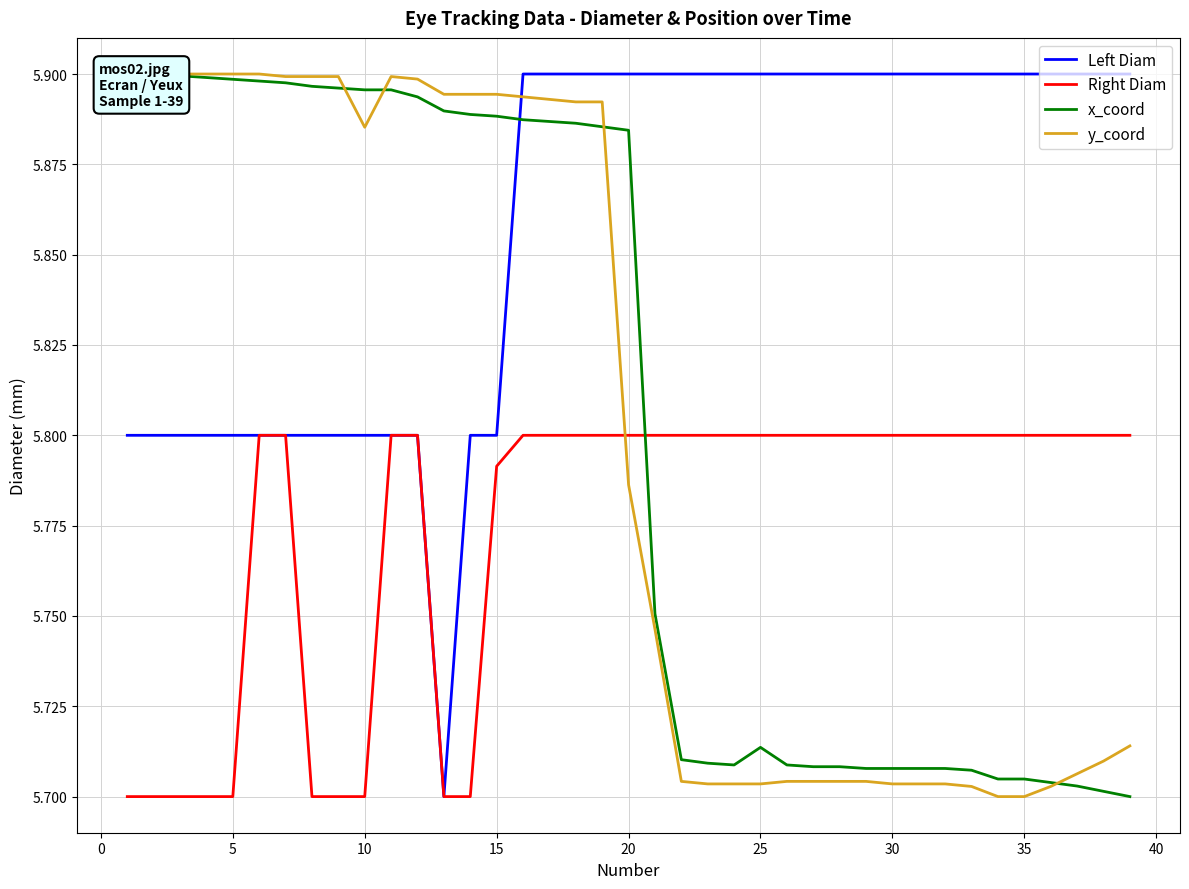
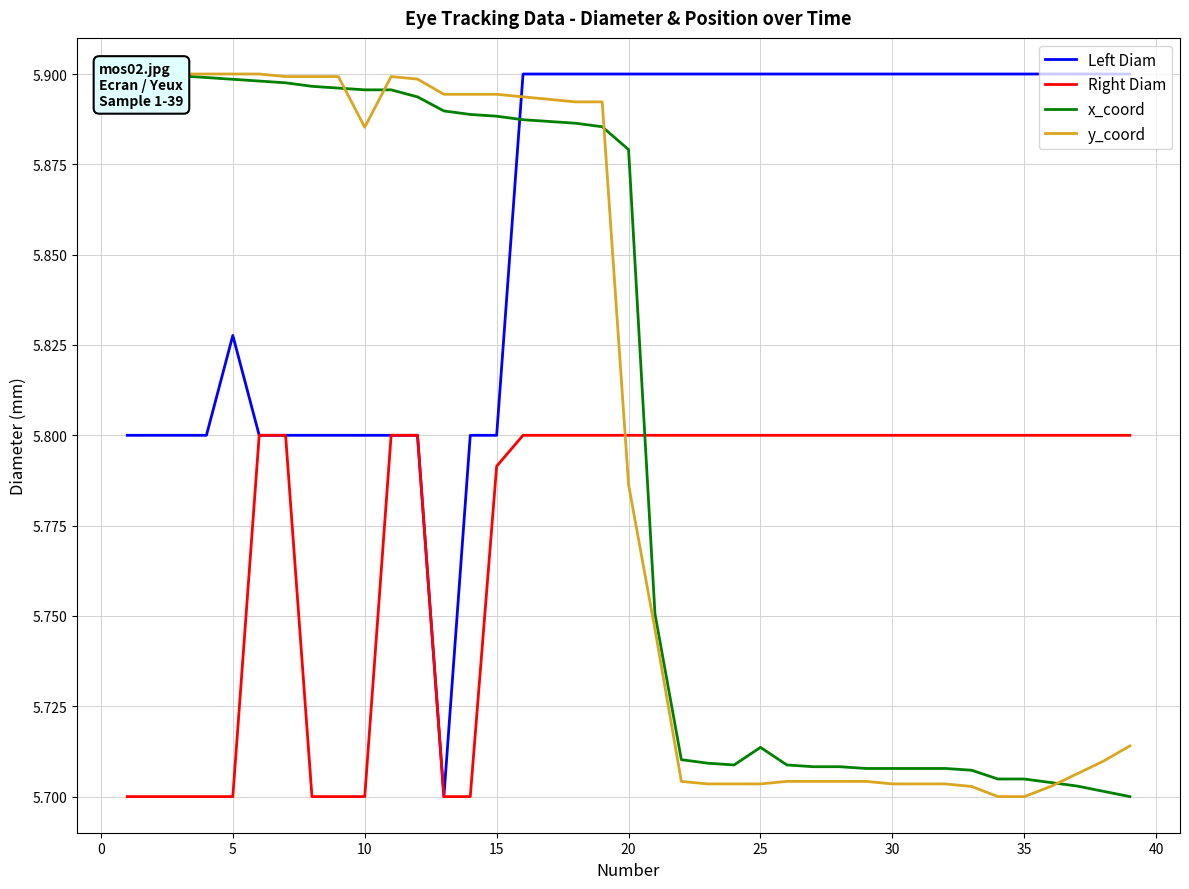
  {
    "Left Diam": {
-     "5": 5.800,
+     "5": 5.828,
      "10": 5.800,
      "15": 5.800,
      "20": 5.900,
      "25": 5.900,
      "30": 5.900,
      "35": 5.900
    },
    "Right Diam": {
      "5": 5.700,
      "10": 5.700,
      "15": 5.791,
      "20": 5.800,
      "25": 5.800,
      "30": 5.800,
      "35": 5.800
    },
    "x_coord": {
      "5": 5.899,
      "10": 5.896,
      "15": 5.888,
-     "20": 5.884,
+     "20": 5.879,
      "25": 5.714,
      "30": 5.708,
      "35": 5.705
    },
    "y_coord": {
      "5": 5.900,
      "10": 5.885,
      "15": 5.894,
      "20": 5.786,
      "25": 5.704,
      "30": 5.704,
      "35": 5.700
    }
  }
